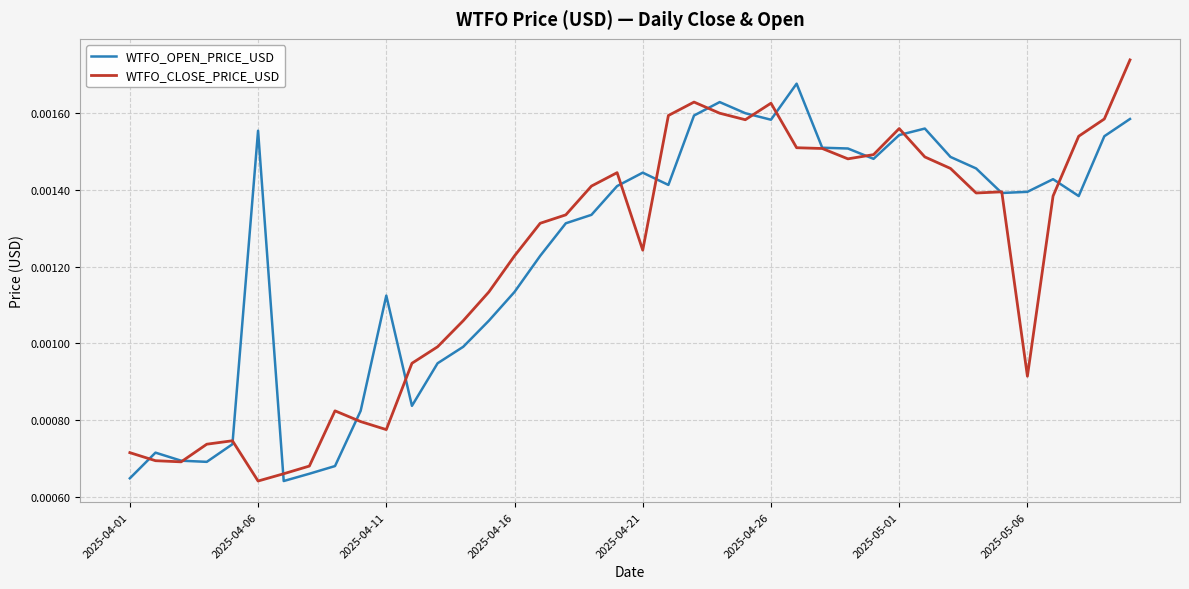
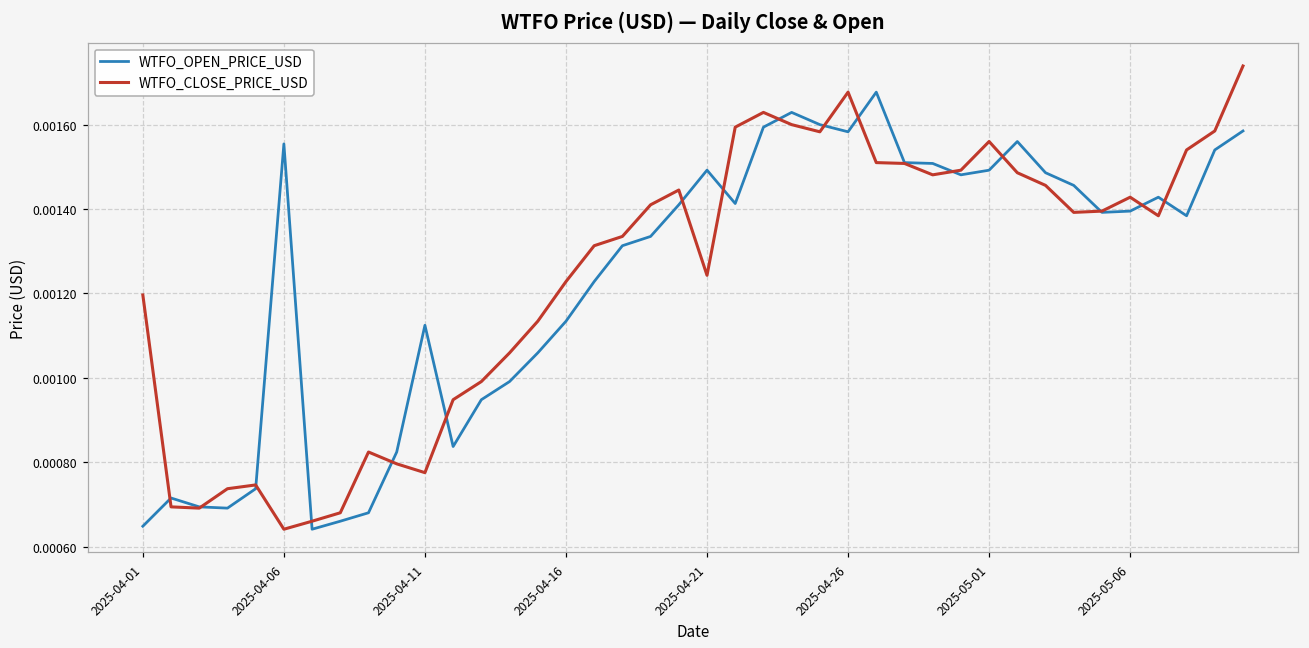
  {
    "WTFO_OPEN_PRICE_USD": {
      "2025-04-01": 0.00065,
      "2025-04-06": 0.00155,
      "2025-04-11": 0.00112,
      "2025-04-16": 0.00113,
-     "2025-04-21": 0.00144,
+     "2025-04-21": 0.00149,
      "2025-04-26": 0.00158,
-     "2025-05-01": 0.00154,
+     "2025-05-01": 0.00149,
      "2025-05-06": 0.00140
    },
    "WTFO_CLOSE_PRICE_USD": {
-     "2025-04-01": 0.00071,
+     "2025-04-01": 0.00120,
      "2025-04-06": 0.00064,
      "2025-04-11": 0.00078,
      "2025-04-16": 0.00123,
      "2025-04-21": 0.00124,
-     "2025-04-26": 0.00163,
+     "2025-04-26": 0.00168,
      "2025-05-01": 0.00156,
-     "2025-05-06": 0.00091
+     "2025-05-06": 0.00143
    }
  }
